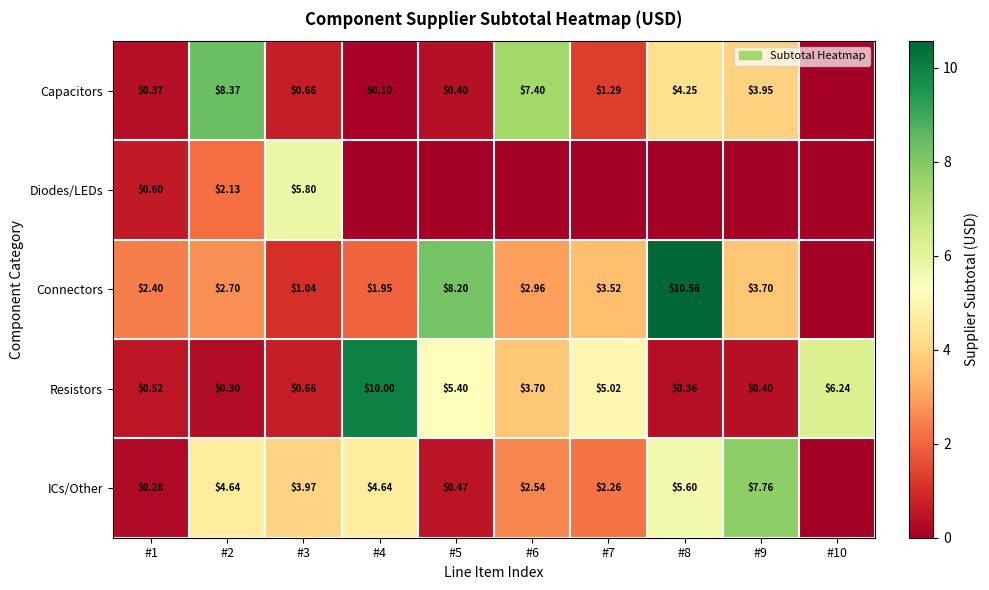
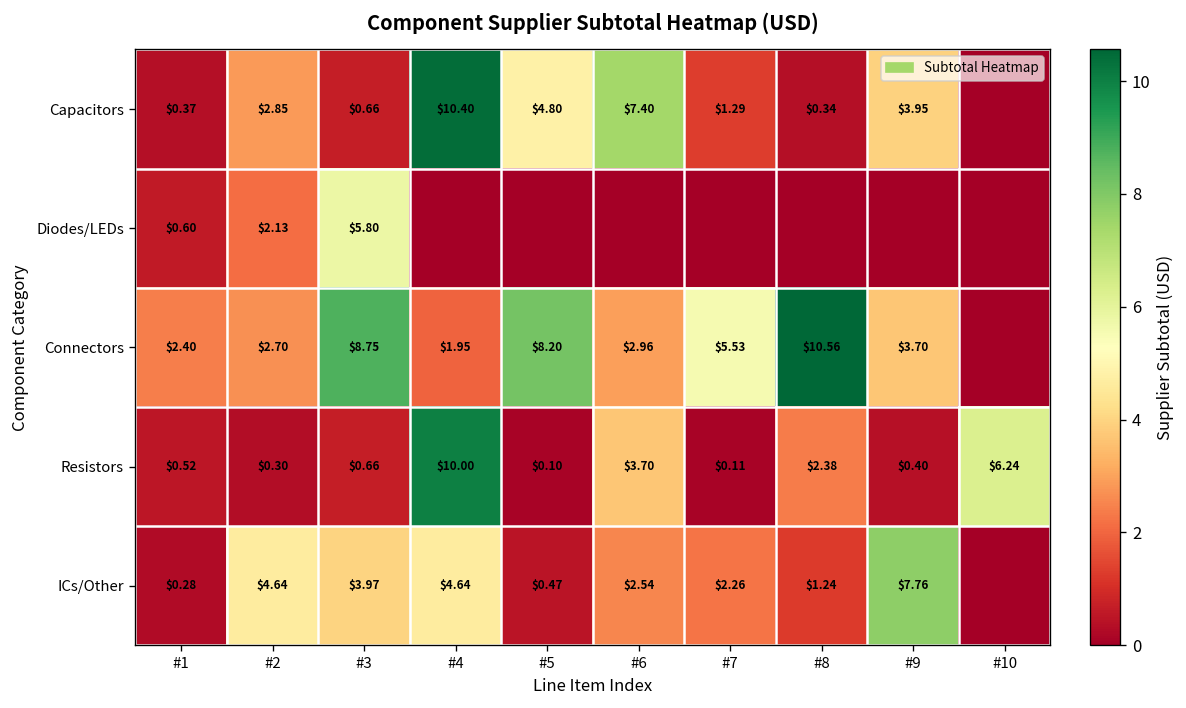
  {
    "Capacitors": {
      "#1": "$0.37",
-     "#2": "$8.37",
+     "#2": "$2.85",
      "#3": "$0.66",
-     "#4": "$0.10",
-     "#5": "$0.40",
+     "#4": "$10.40",
+     "#5": "$4.80",
      "#6": "$7.40",
      "#7": "$1.29",
-     "#8": "$4.25",
+     "#8": "$0.34",
      "#9": "$3.95"
    },
    "Diodes/LEDs": {
      "#1": "$0.60",
      "#2": "$2.13",
      "#3": "$5.80"
    },
    "Connectors": {
      "#1": "$2.40",
      "#2": "$2.70",
-     "#3": "$1.04",
+     "#3": "$8.75",
      "#4": "$1.95",
      "#5": "$8.20",
      "#6": "$2.96",
-     "#7": "$3.52",
+     "#7": "$5.53",
      "#8": "$10.56",
      "#9": "$3.70"
    },
    "Resistors": {
      "#1": "$0.52",
      "#2": "$0.30",
      "#3": "$0.66",
      "#4": "$10.00",
-     "#5": "$5.40",
+     "#5": "$0.10",
      "#6": "$3.70",
-     "#7": "$5.02",
-     "#8": "$0.36",
+     "#7": "$0.11",
+     "#8": "$2.38",
      "#9": "$0.40",
      "#10": "$6.24"
    },
    "ICs/Other": {
      "#1": "$0.28",
      "#2": "$4.64",
      "#3": "$3.97",
      "#4": "$4.64",
      "#5": "$0.47",
      "#6": "$2.54",
      "#7": "$2.26",
-     "#8": "$5.60",
+     "#8": "$1.24",
      "#9": "$7.76"
    }
  }
